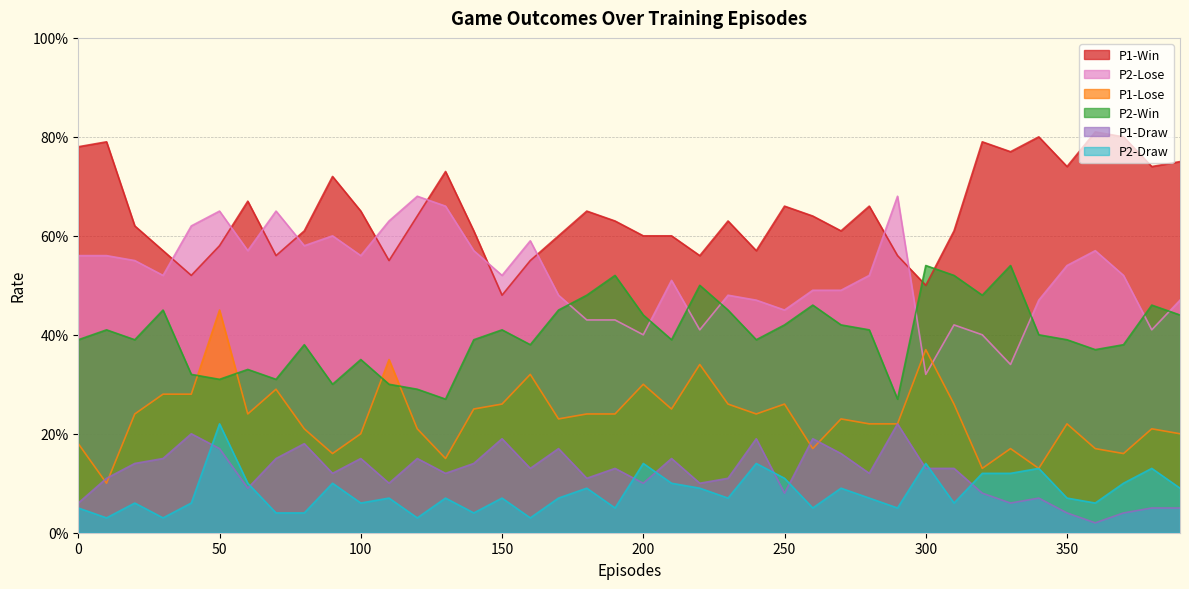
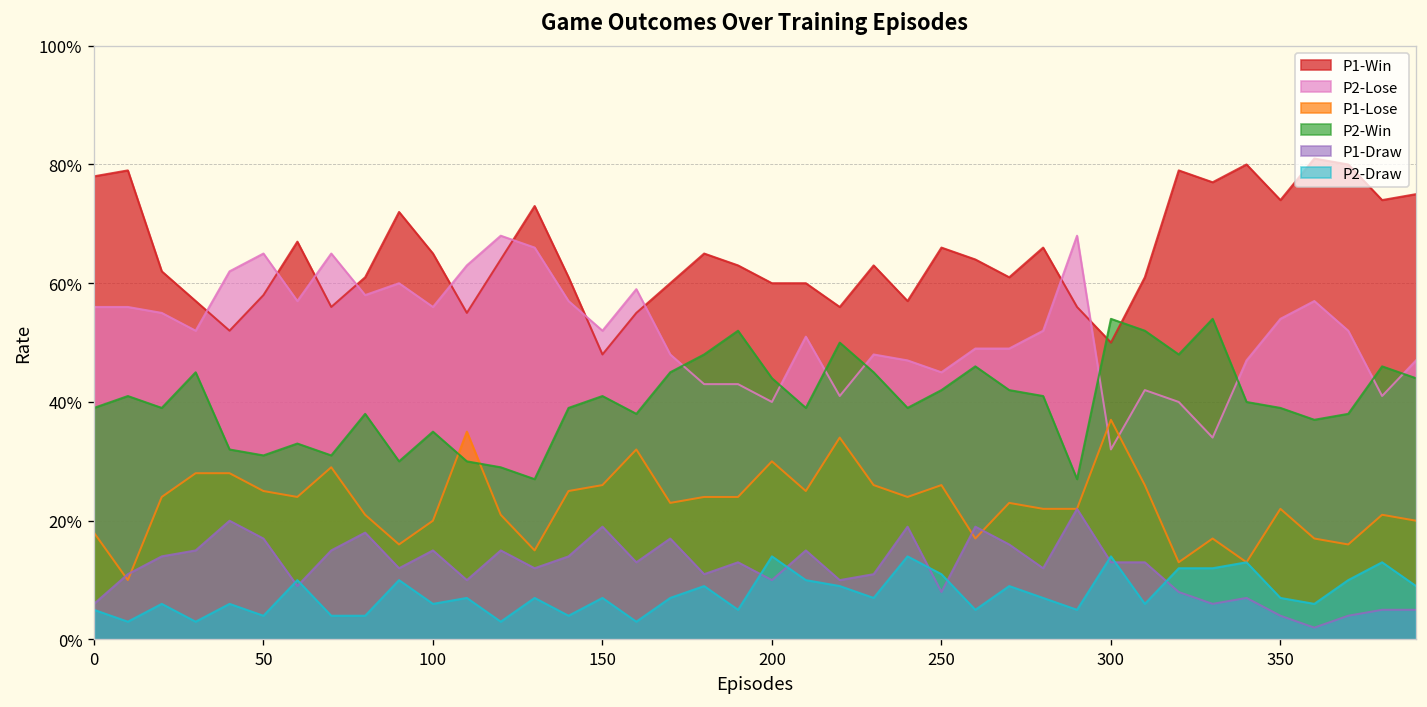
  {
    "P1-Win": {
      "0": "78%",
      "50": "58%",
      "100": "65%",
      "150": "48%",
      "200": "60%",
      "250": "66%",
      "300": "50%",
      "350": "74%"
    },
    "P2-Lose": {
      "0": "56%",
      "50": "65%",
      "100": "56%",
      "150": "52%",
      "200": "40%",
      "250": "45%",
      "300": "32%",
      "350": "54%"
    },
    "P1-Lose": {
      "0": "18%",
-     "50": "45%",
+     "50": "25%",
      "100": "20%",
      "150": "26%",
      "200": "30%",
      "250": "26%",
      "300": "37%",
      "350": "22%"
    },
    "P2-Win": {
      "0": "39%",
      "50": "31%",
      "100": "35%",
      "150": "41%",
      "200": "44%",
      "250": "42%",
      "300": "54%",
      "350": "39%"
    },
    "P1-Draw": {
      "0": "6%",
      "50": "17%",
      "100": "15%",
      "150": "19%",
      "200": "10%",
      "250": "8%",
      "300": "13%",
      "350": "4%"
    },
    "P2-Draw": {
      "0": "5%",
-     "50": "22%",
+     "50": "4%",
      "100": "6%",
      "150": "7%",
      "200": "14%",
      "250": "11%",
      "300": "14%",
      "350": "7%"
    }
  }
